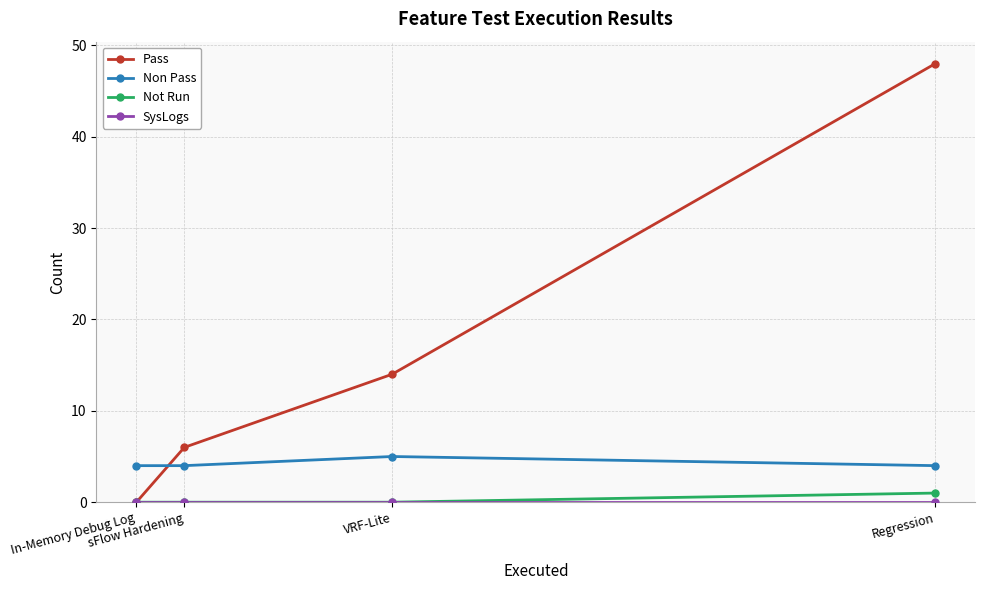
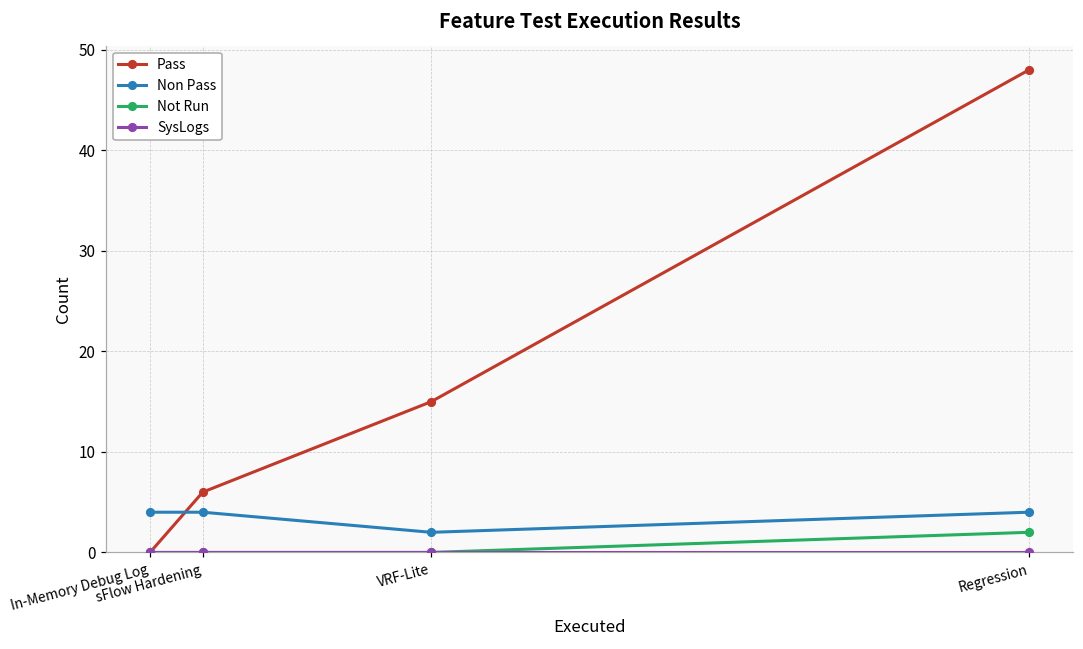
  {
    "Pass": {
      "sFlow Hardening": 6,
-     "VRF-Lite": 14,
+     "VRF-Lite": 15,
      "Regression": 48
    },
    "Non Pass": {
      "In-Memory Debug Log": 4,
      "sFlow Hardening": 4,
-     "VRF-Lite": 5,
+     "VRF-Lite": 2,
      "Regression": 4
    },
    "Not Run": {
-     "Regression": 1
+     "Regression": 2
    },
    "SysLogs": {
      "Regression": 0
    }
  }
